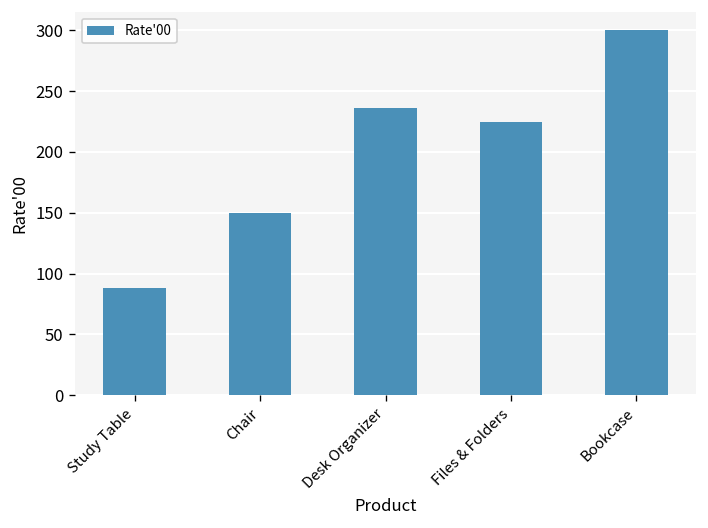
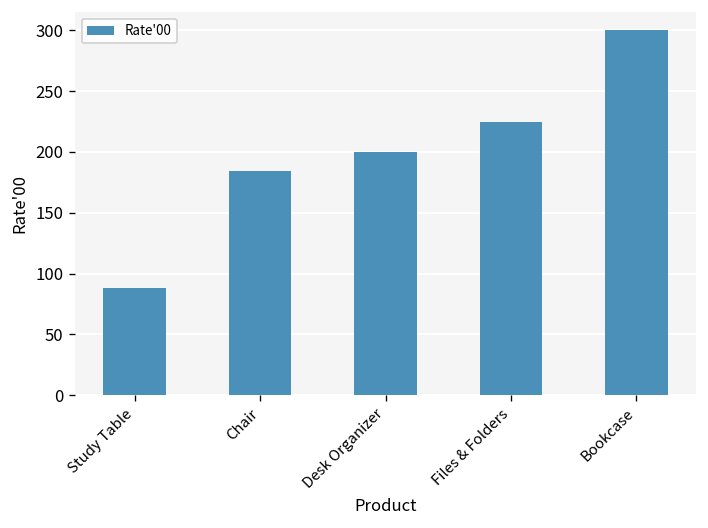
  {
    "Study Table": 88,
-   "Chair": 150,
-   "Desk Organizer": 236,
+   "Chair": 184,
+   "Desk Organizer": 200,
    "Files & Folders": 225,
    "Bookcase": 300
  }
